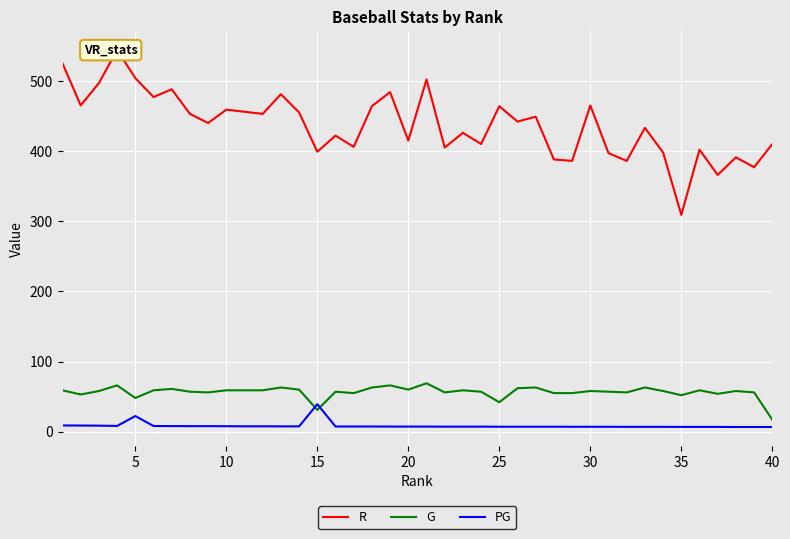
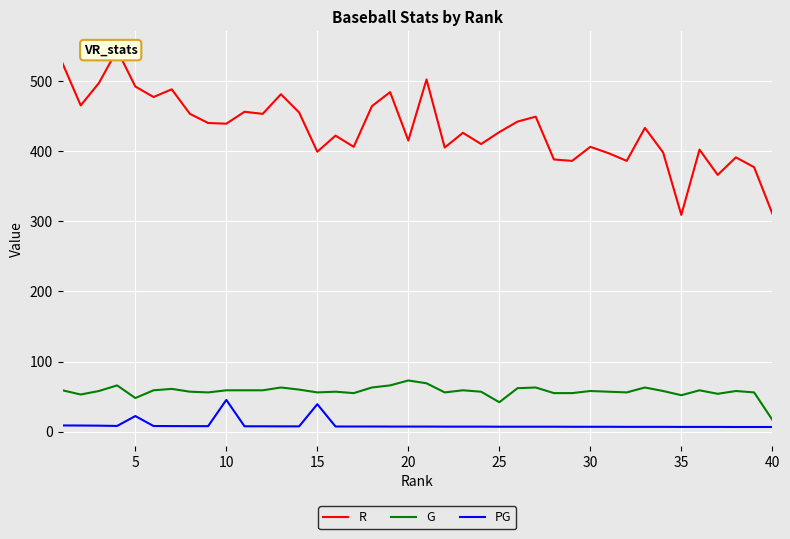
  {
    "R": {
-     "5": 500,
-     "10": 460,
+     "5": 490,
+     "10": 440,
      "15": 400,
      "20": 420,
-     "25": 460,
-     "30": 470,
+     "25": 430,
+     "30": 410,
      "35": 310,
-     "40": 410
+     "40": 310
    },
    "G": {
      "5": 50,
      "10": 60,
-     "15": 30,
-     "20": 60,
+     "15": 60,
+     "20": 70,
      "25": 40,
      "30": 60,
      "35": 50,
      "40": 20
    },
    "PG": {
      "5": 20,
-     "10": 10,
+     "10": 50,
      "15": 40,
      "20": 10,
      "25": 10,
      "30": 10,
      "35": 10,
      "40": 10
    }
  }
